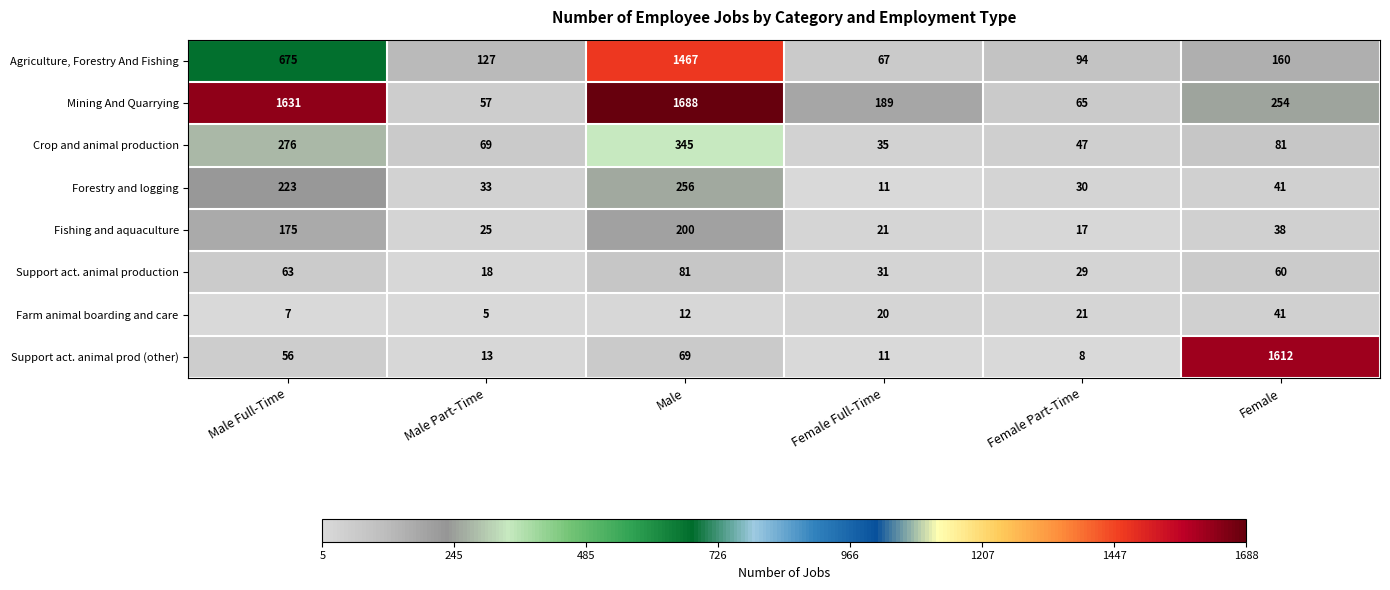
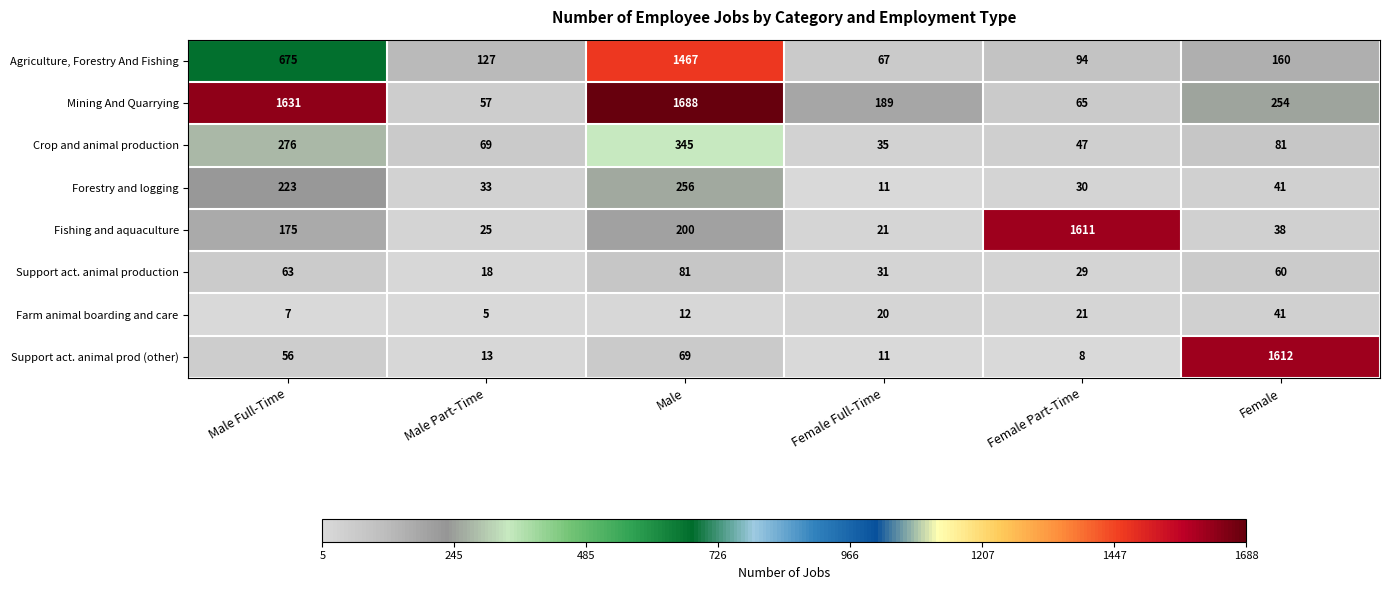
  {
    "Agriculture, Forestry And Fishing": {
      "Male Full-Time": 675,
      "Male Part-Time": 127,
      "Male": 1467,
      "Female Full-Time": 67,
      "Female Part-Time": 94,
      "Female": 160
    },
    "Mining And Quarrying": {
      "Male Full-Time": 1631,
      "Male Part-Time": 57,
      "Male": 1688,
      "Female Full-Time": 189,
      "Female Part-Time": 65,
      "Female": 254
    },
    "Crop and animal production": {
      "Male Full-Time": 276,
      "Male Part-Time": 69,
      "Male": 345,
      "Female Full-Time": 35,
      "Female Part-Time": 47,
      "Female": 81
    },
    "Forestry and logging": {
      "Male Full-Time": 223,
      "Male Part-Time": 33,
      "Male": 256,
      "Female Full-Time": 11,
      "Female Part-Time": 30,
      "Female": 41
    },
    "Fishing and aquaculture": {
      "Male Full-Time": 175,
      "Male Part-Time": 25,
      "Male": 200,
      "Female Full-Time": 21,
-     "Female Part-Time": 17,
+     "Female Part-Time": 1611,
      "Female": 38
    },
    "Support act. animal production": {
      "Male Full-Time": 63,
      "Male Part-Time": 18,
      "Male": 81,
      "Female Full-Time": 31,
      "Female Part-Time": 29,
      "Female": 60
    },
    "Farm animal boarding and care": {
      "Male Full-Time": 7,
      "Male Part-Time": 5,
      "Male": 12,
      "Female Full-Time": 20,
      "Female Part-Time": 21,
      "Female": 41
    },
    "Support act. animal prod (other)": {
      "Male Full-Time": 56,
      "Male Part-Time": 13,
      "Male": 69,
      "Female Full-Time": 11,
      "Female Part-Time": 8,
      "Female": 1612
    }
  }
